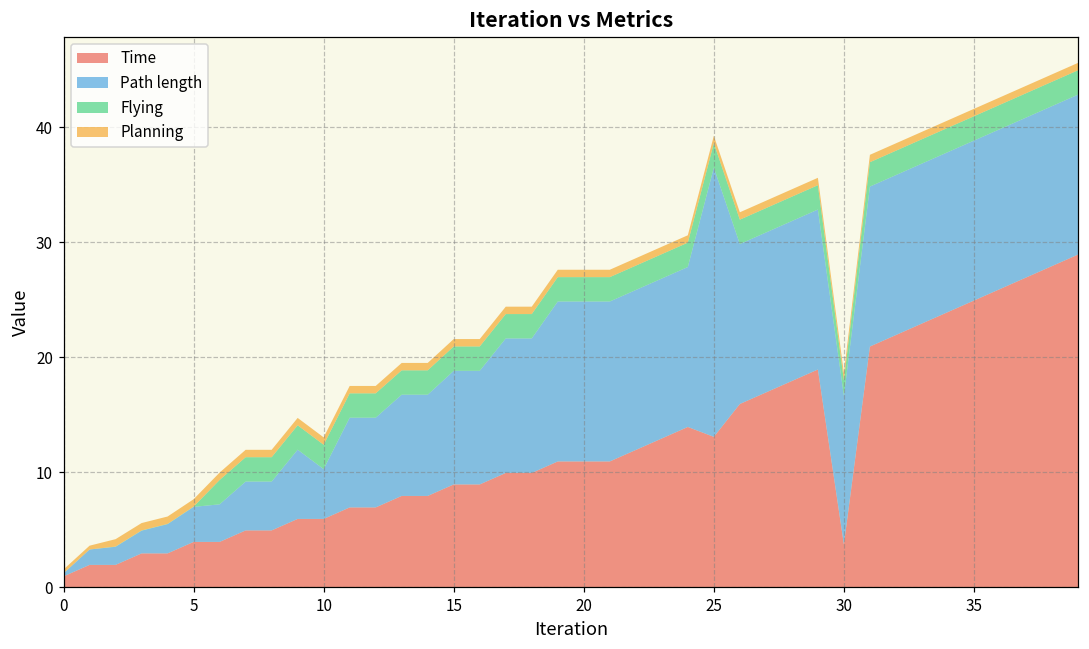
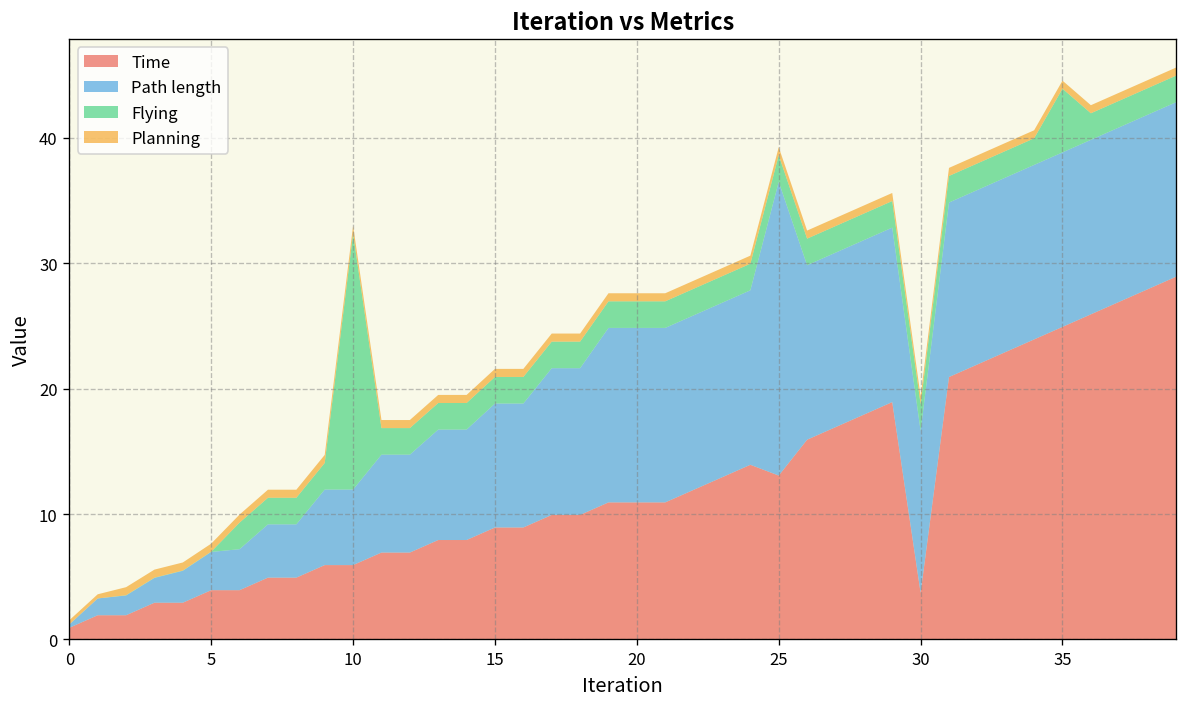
  {
    "Time": {
      "0": 0.9,
      "5": 3.9,
      "10": 5.9,
      "15": 8.9,
      "20": 10.9,
      "25": 13.1,
      "30": 3.7,
      "35": 24.9
    },
    "Path length": {
-     "10": 4.3,
+     "10": 6.0,
      "15": 9.9,
      "20": 13.9,
      "25": 23.4,
      "30": 12.9,
      "35": 13.9
    },
    "Flying": {
-     "10": 2.1,
+     "10": 20.4,
      "15": 2.1,
      "20": 2.1,
      "25": 2.1,
-     "30": 1.4,
-     "35": 2.1
+     "30": 2.1,
+     "35": 5.1
    },
    "Planning": {
      "0": 0.3,
      "5": 0.6,
      "10": 0.6,
      "15": 0.6,
      "20": 0.6,
      "25": 0.6,
      "30": 0.6,
      "35": 0.6
    }
  }
